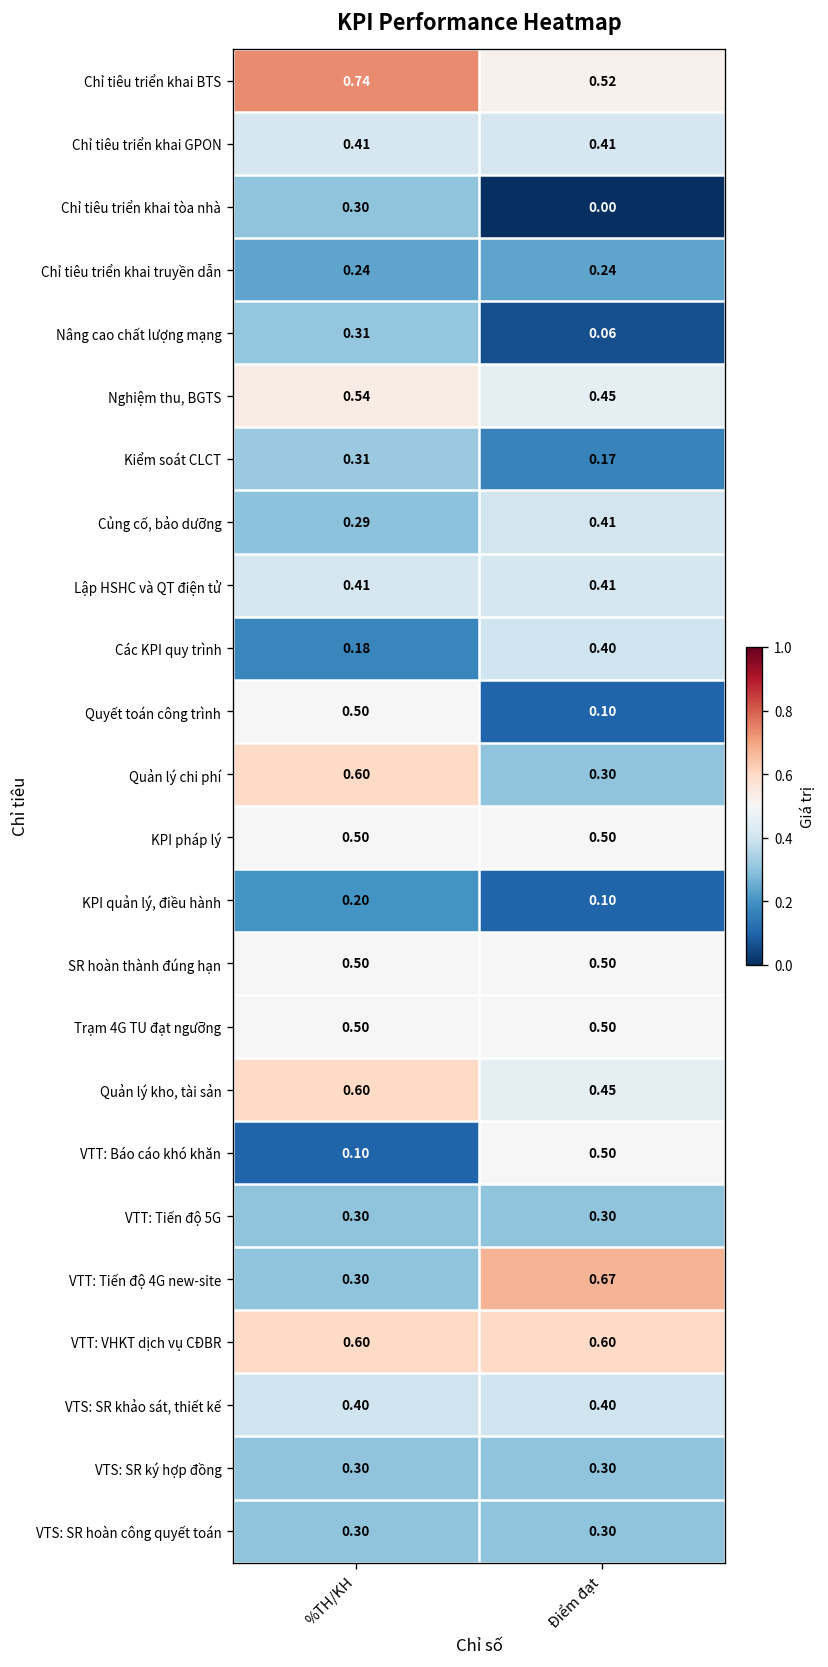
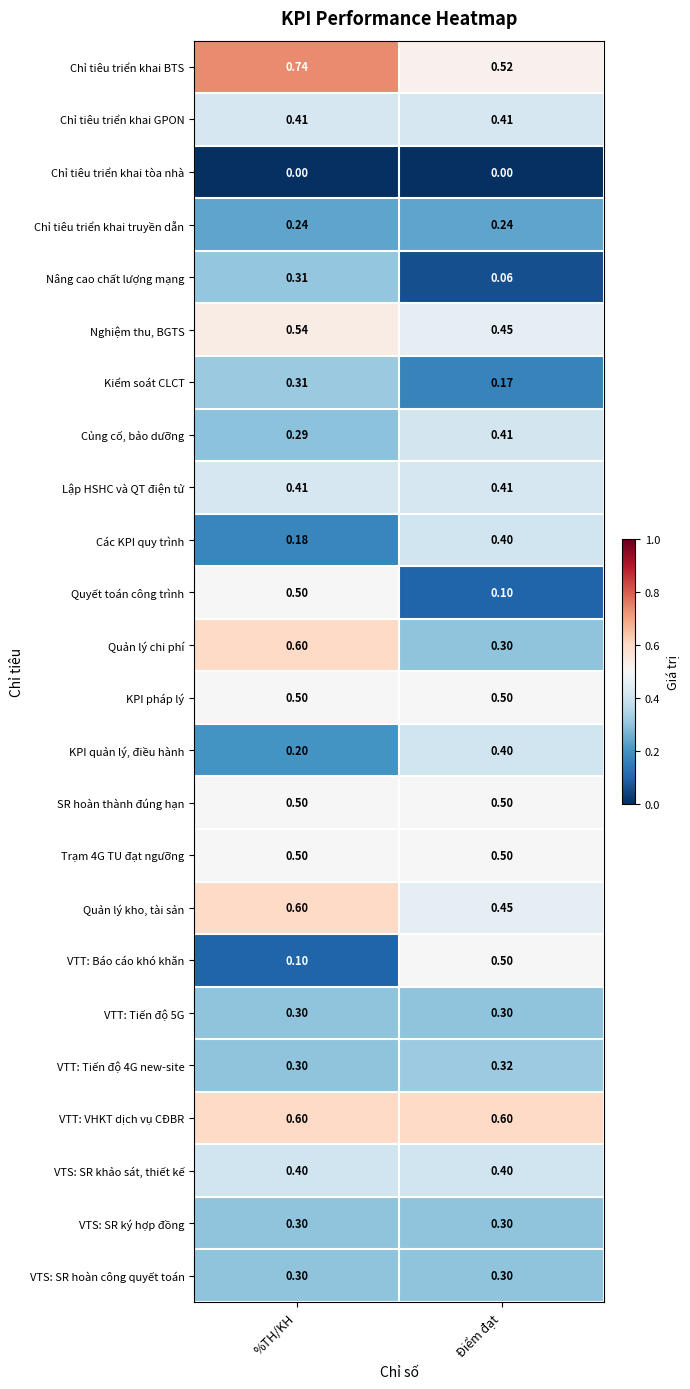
  {
    "Chỉ tiêu triển khai BTS": {
      "%TH/KH": 0.74,
      "Điểm đạt": 0.52
    },
    "Chỉ tiêu triển khai GPON": {
      "%TH/KH": 0.41,
      "Điểm đạt": 0.41
    },
    "Chỉ tiêu triển khai tòa nhà": {
-     "%TH/KH": 0.30,
+     "%TH/KH": 0.00,
      "Điểm đạt": 0.00
    },
    "Chỉ tiêu triển khai truyền dẫn": {
      "%TH/KH": 0.24,
      "Điểm đạt": 0.24
    },
    "Nâng cao chất lượng mạng": {
      "%TH/KH": 0.31,
      "Điểm đạt": 0.06
    },
    "Nghiệm thu, BGTS": {
      "%TH/KH": 0.54,
      "Điểm đạt": 0.45
    },
    "Kiểm soát CLCT": {
      "%TH/KH": 0.31,
      "Điểm đạt": 0.17
    },
    "Củng cố, bảo dưỡng": {
      "%TH/KH": 0.29,
      "Điểm đạt": 0.41
    },
    "Lập HSHC và QT điện tử": {
      "%TH/KH": 0.41,
      "Điểm đạt": 0.41
    },
    "Các KPI quy trình": {
      "%TH/KH": 0.18,
      "Điểm đạt": 0.40
    },
    "Quyết toán công trình": {
      "%TH/KH": 0.50,
      "Điểm đạt": 0.10
    },
    "Quản lý chi phí": {
      "%TH/KH": 0.60,
      "Điểm đạt": 0.30
    },
    "KPI pháp lý": {
      "%TH/KH": 0.50,
      "Điểm đạt": 0.50
    },
    "KPI quản lý, điều hành": {
      "%TH/KH": 0.20,
-     "Điểm đạt": 0.10
+     "Điểm đạt": 0.40
    },
    "SR hoàn thành đúng hạn": {
      "%TH/KH": 0.50,
      "Điểm đạt": 0.50
    },
    "Trạm 4G TU đạt ngưỡng": {
      "%TH/KH": 0.50,
      "Điểm đạt": 0.50
    },
    "Quản lý kho, tài sản": {
      "%TH/KH": 0.60,
      "Điểm đạt": 0.45
    },
    "VTT: Báo cáo khó khăn": {
      "%TH/KH": 0.10,
      "Điểm đạt": 0.50
    },
    "VTT: Tiến độ 5G": {
      "%TH/KH": 0.30,
      "Điểm đạt": 0.30
    },
    "VTT: Tiến độ 4G new-site": {
      "%TH/KH": 0.30,
-     "Điểm đạt": 0.67
+     "Điểm đạt": 0.32
    },
    "VTT: VHKT dịch vụ CĐBR": {
      "%TH/KH": 0.60,
      "Điểm đạt": 0.60
    },
    "VTS: SR khảo sát, thiết kế": {
      "%TH/KH": 0.40,
      "Điểm đạt": 0.40
    },
    "VTS: SR ký hợp đồng": {
      "%TH/KH": 0.30,
      "Điểm đạt": 0.30
    },
    "VTS: SR hoàn công quyết toán": {
      "%TH/KH": 0.30,
      "Điểm đạt": 0.30
    }
  }
